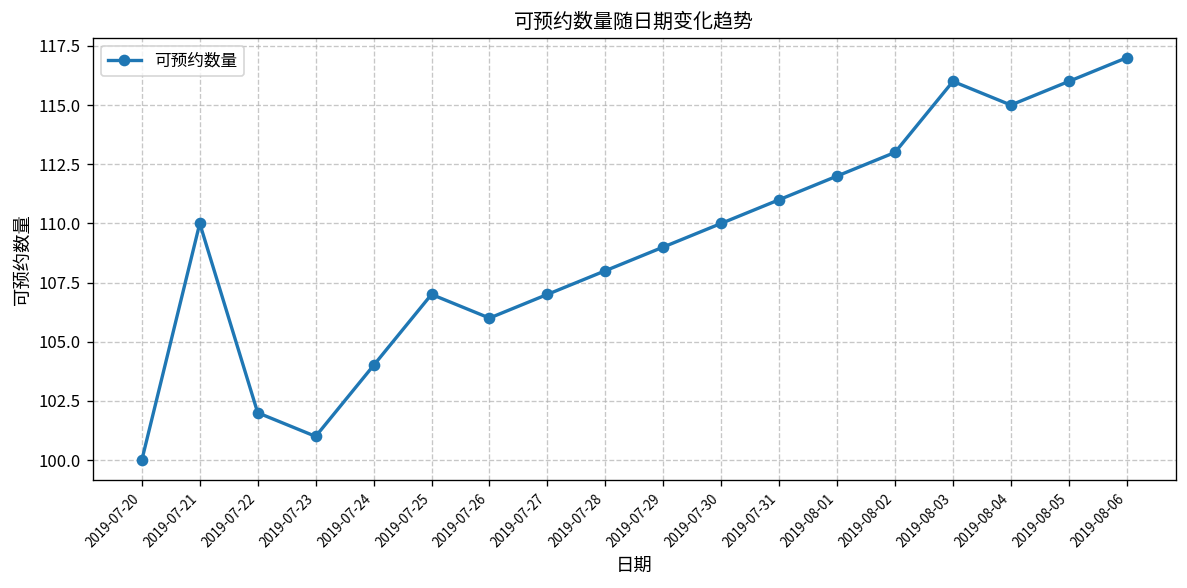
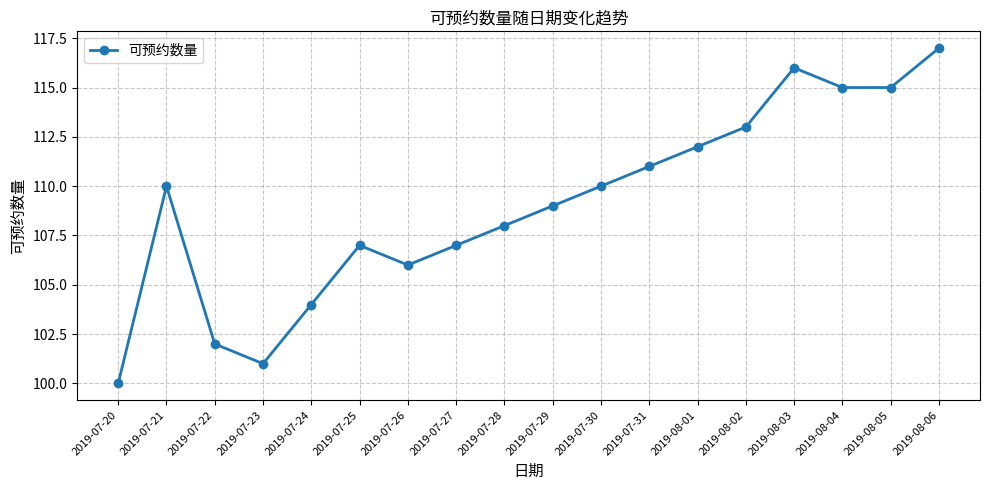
  {
    "2019-07-20": 100,
    "2019-07-21": 110,
    "2019-07-22": 102,
    "2019-07-23": 101,
    "2019-07-24": 104,
    "2019-07-25": 107,
    "2019-07-26": 106,
    "2019-07-27": 107,
    "2019-07-28": 108,
    "2019-07-29": 109,
    "2019-07-30": 110,
    "2019-07-31": 111,
    "2019-08-01": 112,
    "2019-08-02": 113,
    "2019-08-03": 116,
    "2019-08-04": 115,
-   "2019-08-05": 116,
+   "2019-08-05": 115,
    "2019-08-06": 117
  }
